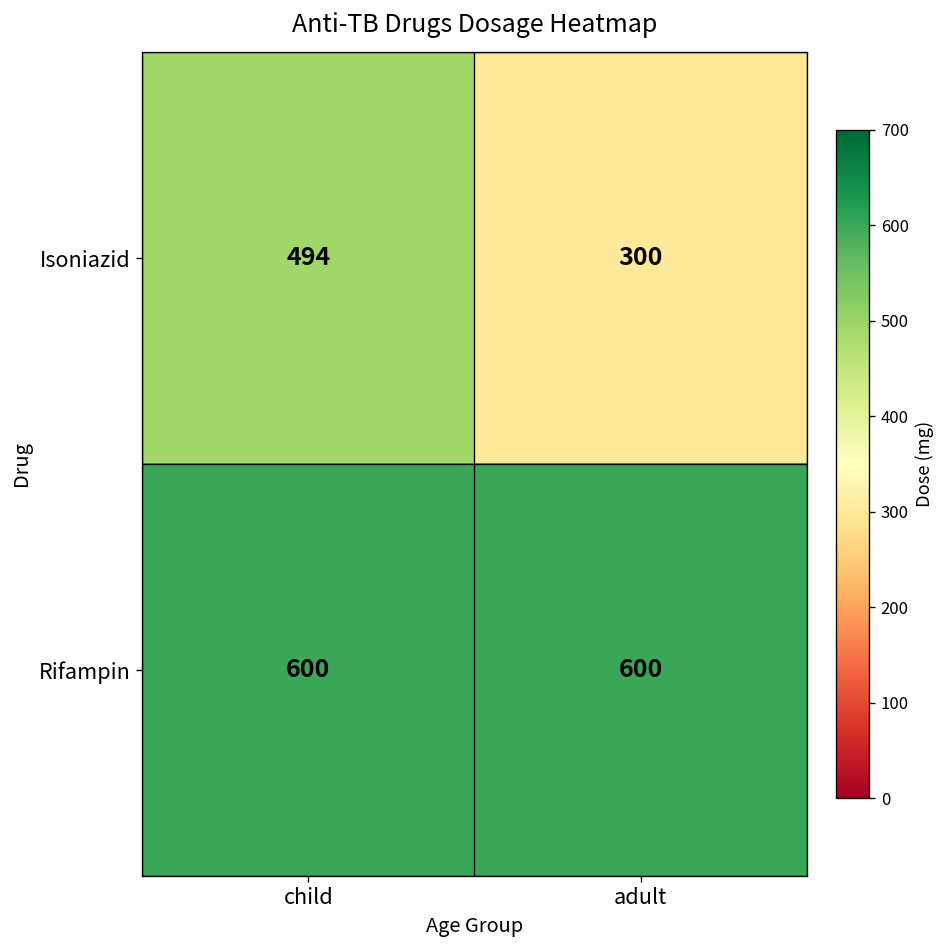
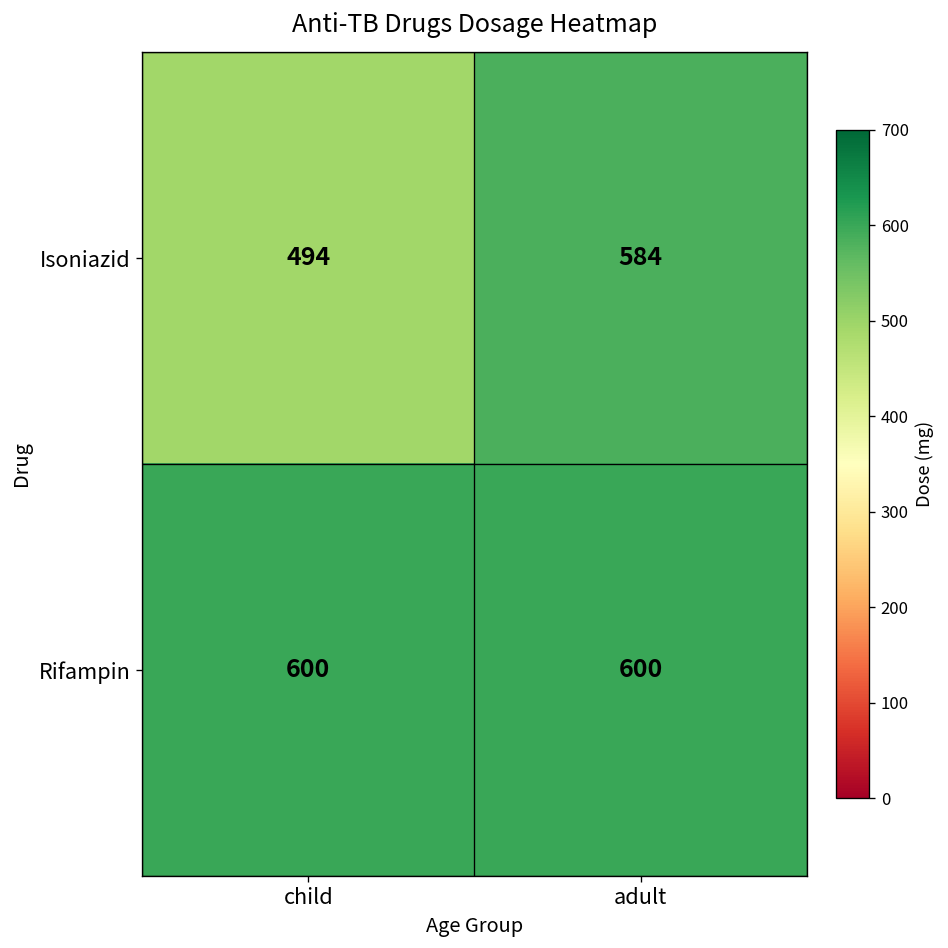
  {
    "Isoniazid": {
      "child": 494,
-     "adult": 300
+     "adult": 584
    },
    "Rifampin": {
      "child": 600,
      "adult": 600
    }
  }
